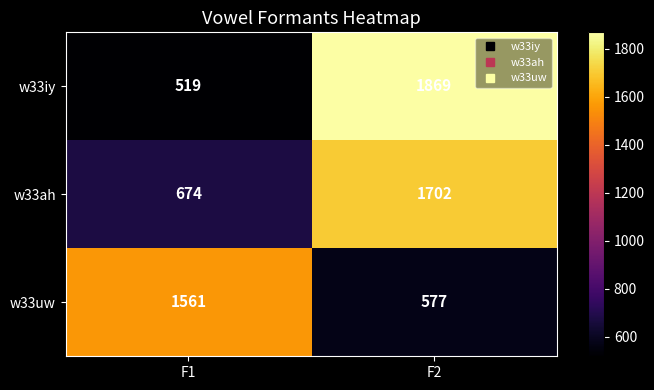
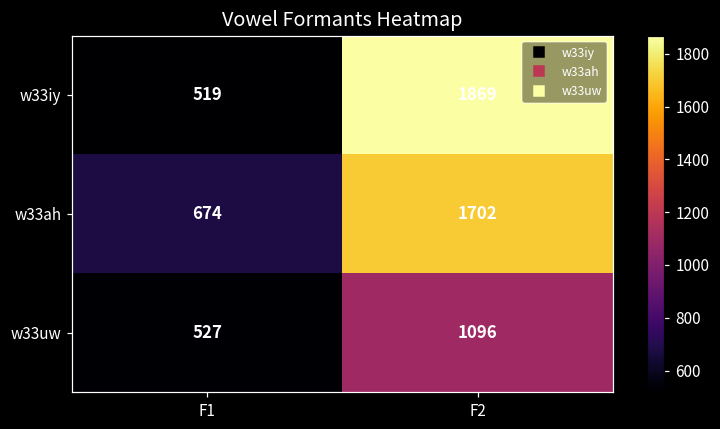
  {
    "w33iy": {
      "F1": 519,
      "F2": 1869
    },
    "w33ah": {
      "F1": 674,
      "F2": 1702
    },
    "w33uw": {
-     "F1": 1561,
-     "F2": 577
+     "F1": 527,
+     "F2": 1096
    }
  }
